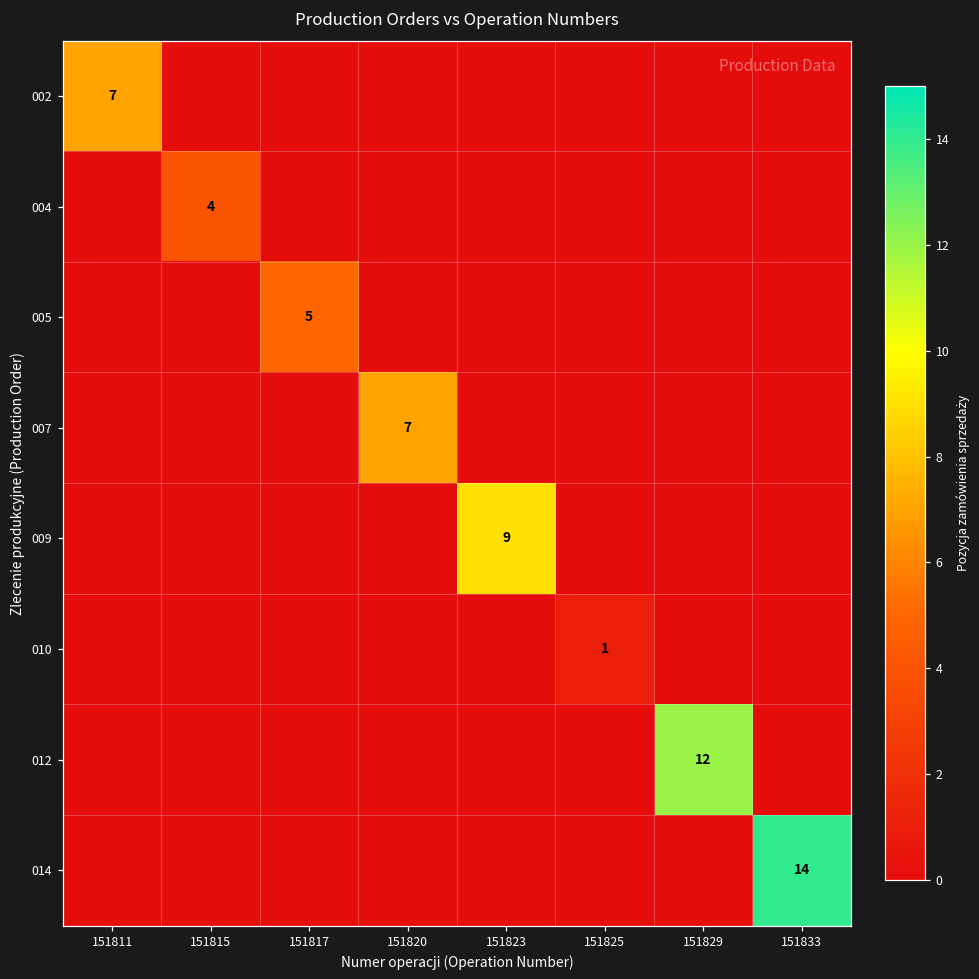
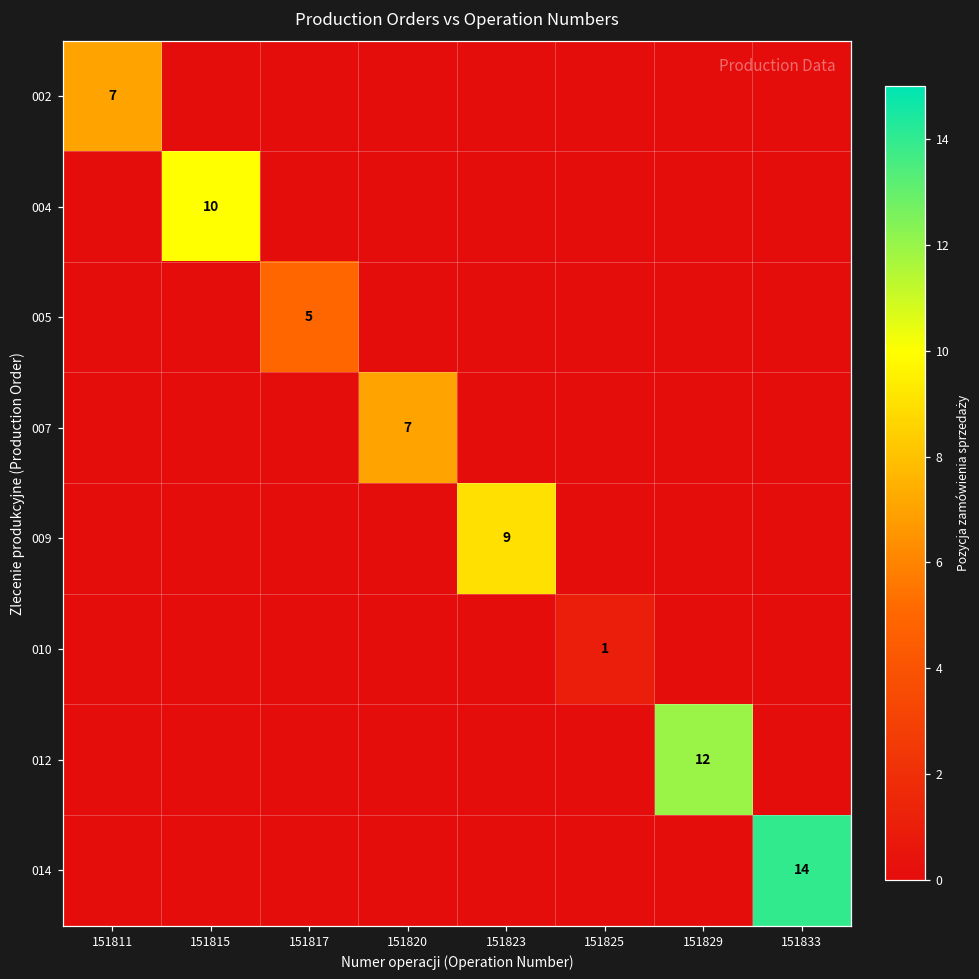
  {
    "002": {
      "151811": 7
    },
    "004": {
-     "151815": 4
+     "151815": 10
    },
    "005": {
      "151817": 5
    },
    "007": {
      "151820": 7
    },
    "009": {
      "151823": 9
    },
    "010": {
      "151825": 1
    },
    "012": {
      "151829": 12
    },
    "014": {
      "151833": 14
    }
  }
